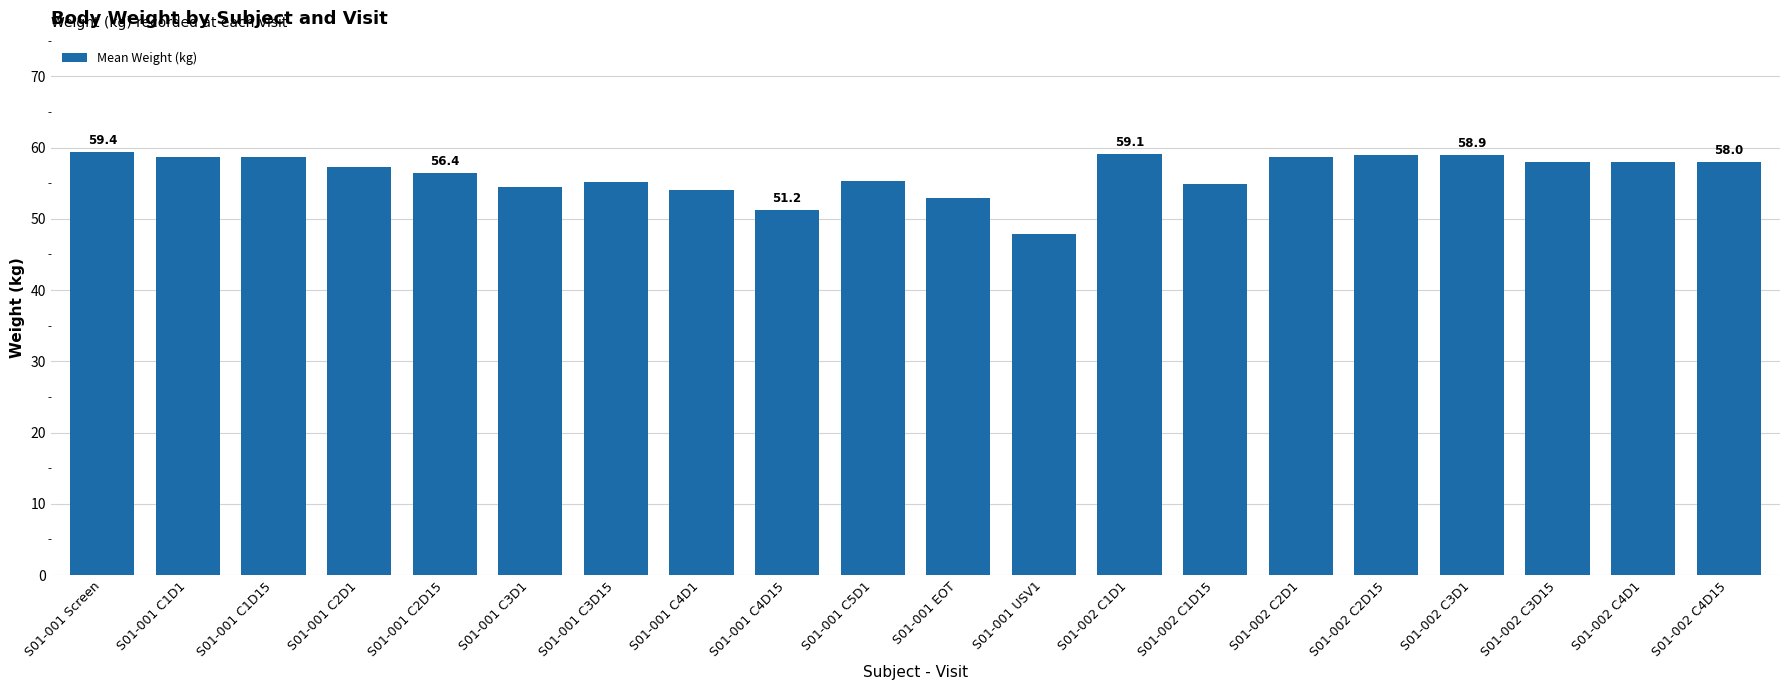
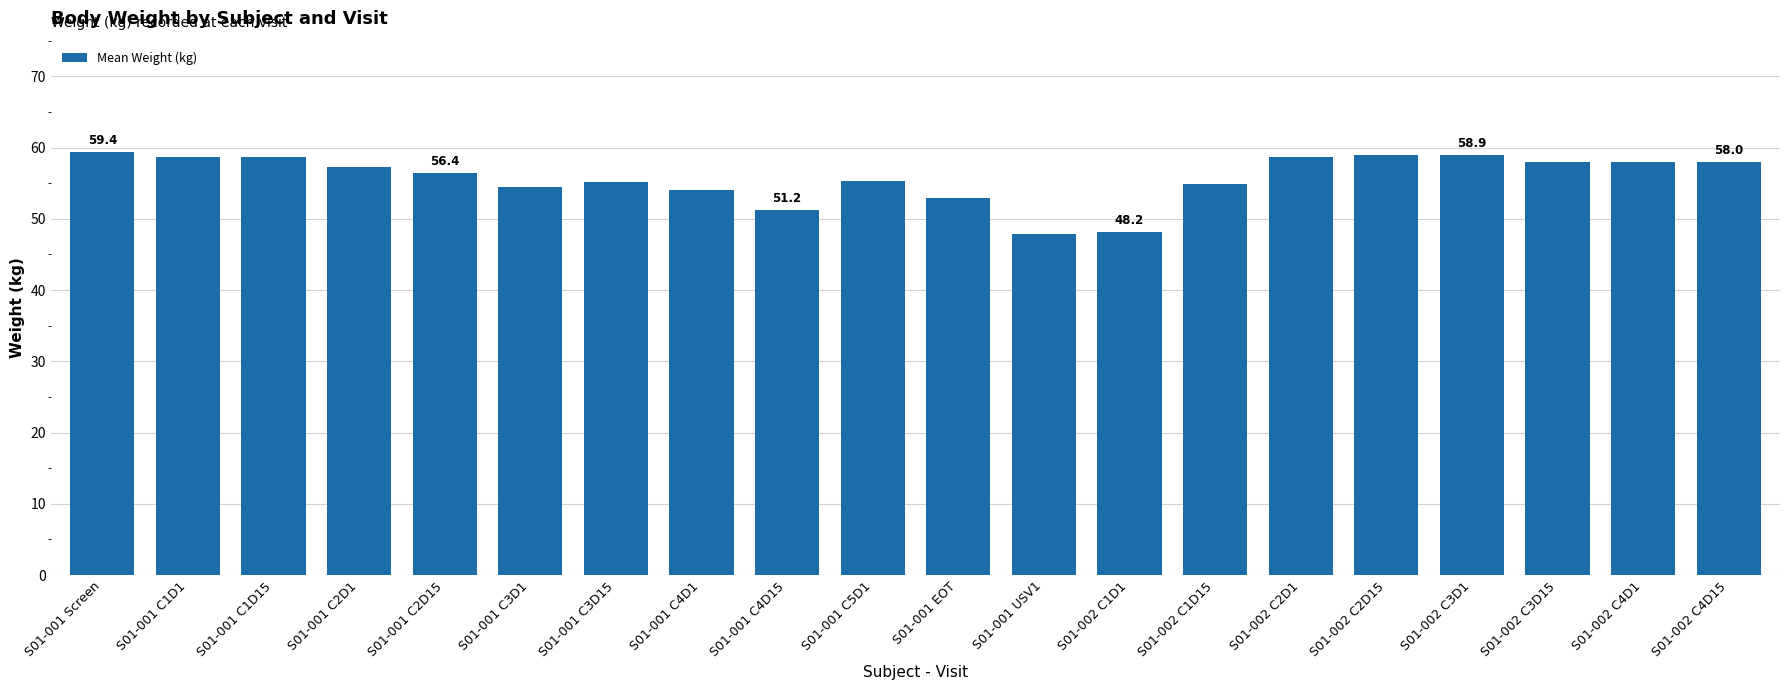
  {
    "S01-001 Screen": 59.4,
    "S01-001 C2D15": 56.4,
    "S01-001 C4D15": 51.2,
-   "S01-002 C1D1": 59.1,
+   "S01-002 C1D1": 48.2,
    "S01-002 C3D1": 58.9,
    "S01-002 C4D15": 58.0
  }
